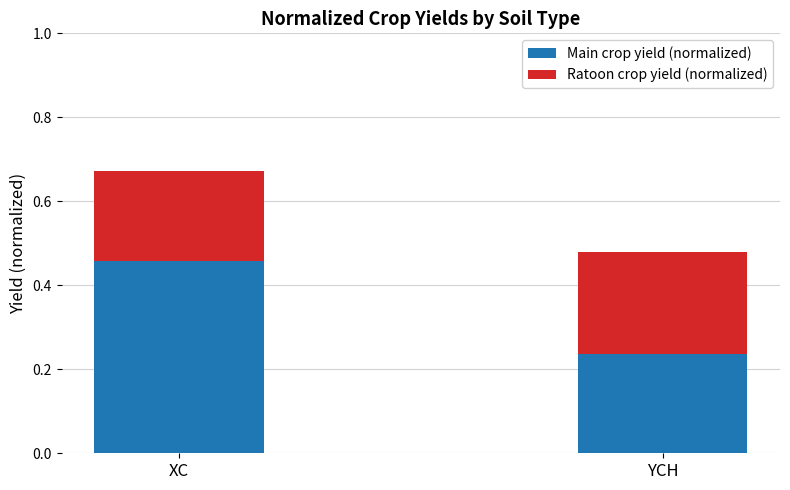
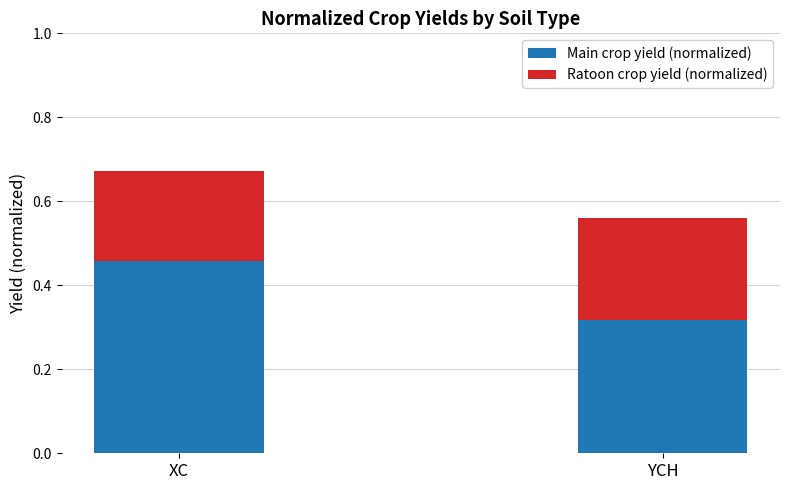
  {
    "Main crop yield (normalized)": {
      "XC": 0.46,
-     "YCH": 0.24
+     "YCH": 0.32
    },
    "Ratoon crop yield (normalized)": {
      "XC": 0.22,
      "YCH": 0.24
    }
  }
